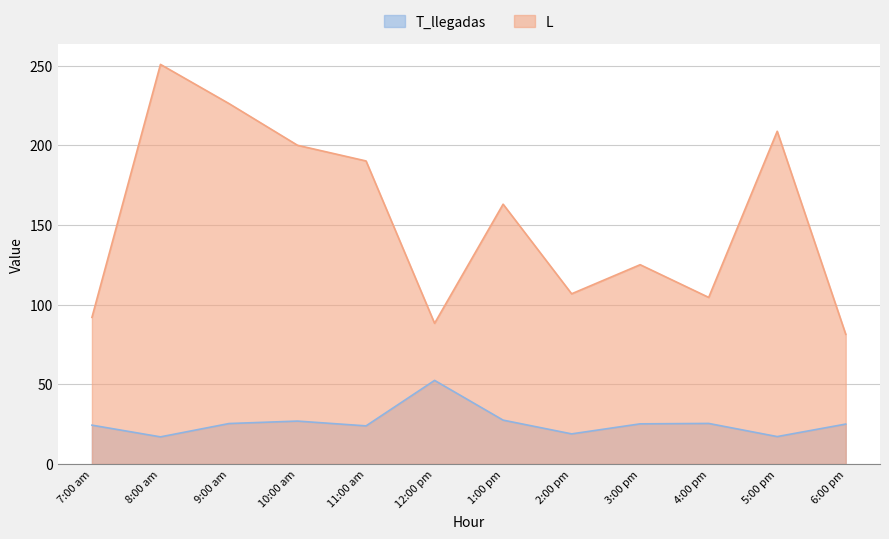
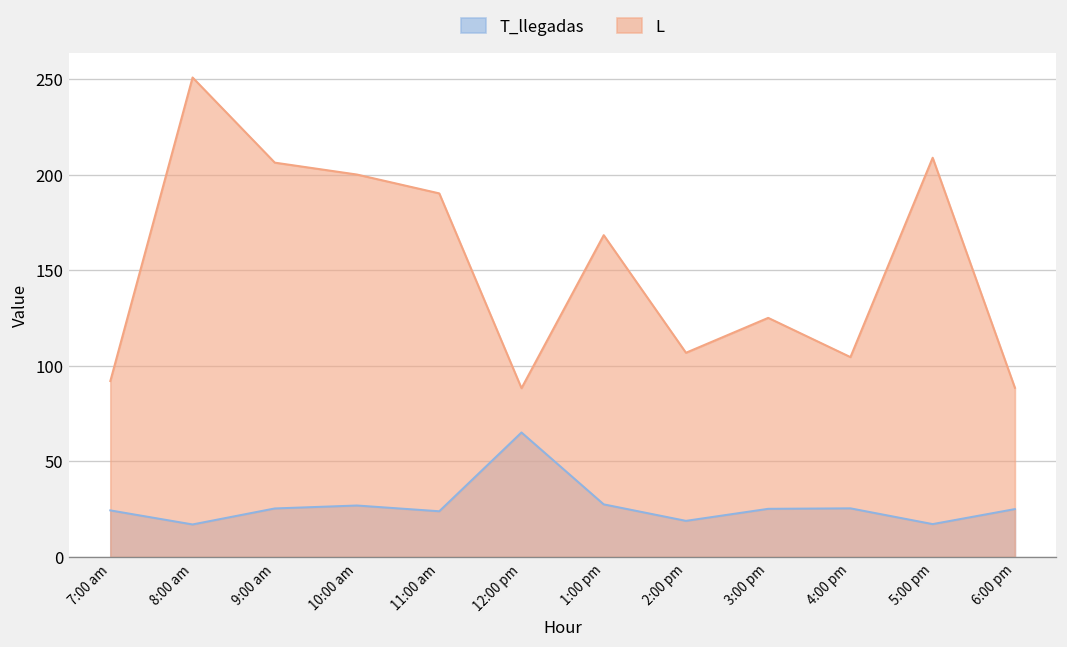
  {
    "T_llegadas": {
      "7:00 am": 24,
      "8:00 am": 17,
      "9:00 am": 25,
      "10:00 am": 27,
      "11:00 am": 24,
-     "12:00 pm": 52,
+     "12:00 pm": 65,
      "1:00 pm": 28,
      "2:00 pm": 19,
      "3:00 pm": 25,
      "4:00 pm": 25,
      "5:00 pm": 17,
      "6:00 pm": 25
    },
    "L": {
      "7:00 am": 92,
      "8:00 am": 251,
-     "9:00 am": 226,
+     "9:00 am": 206,
      "10:00 am": 200,
      "11:00 am": 190,
      "12:00 pm": 88,
-     "1:00 pm": 163,
+     "1:00 pm": 168,
      "2:00 pm": 107,
      "3:00 pm": 125,
      "4:00 pm": 105,
      "5:00 pm": 209,
-     "6:00 pm": 81
+     "6:00 pm": 88
    }
  }
